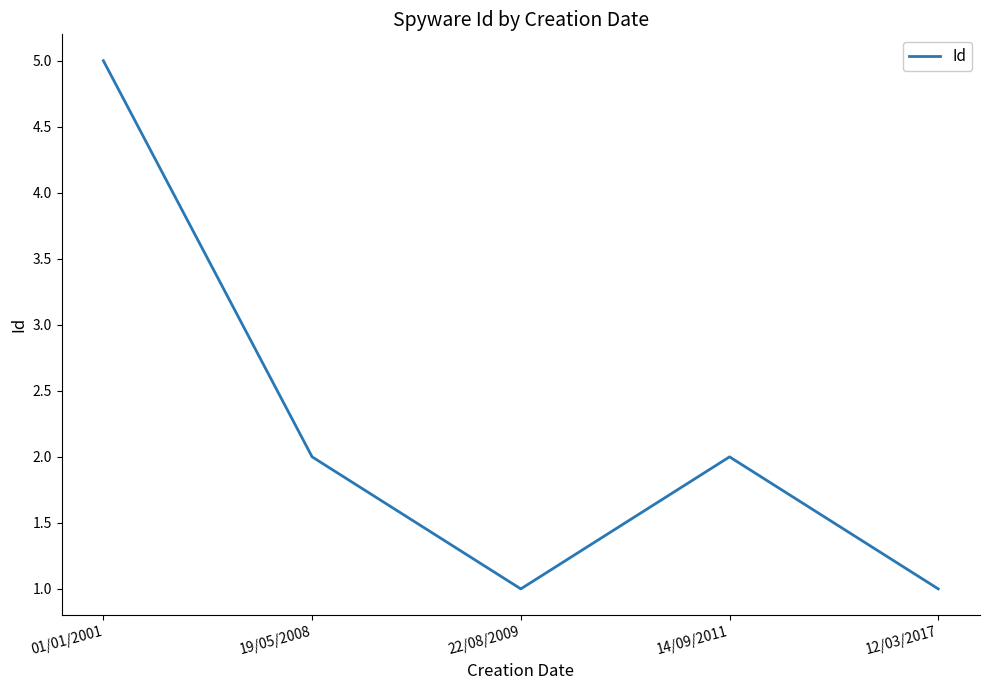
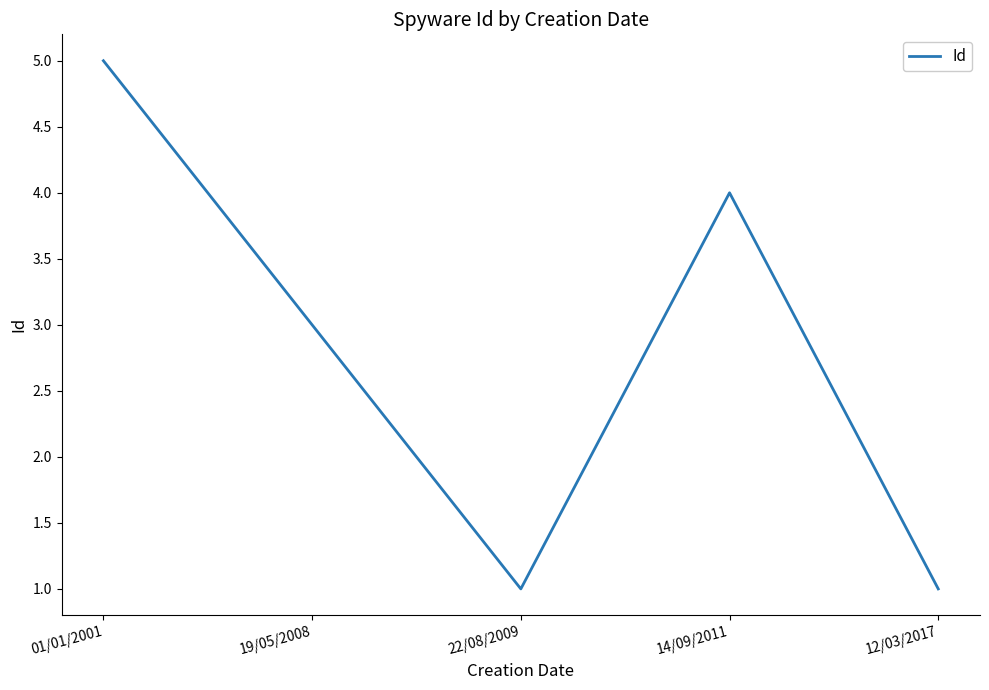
  {
    "01/01/2001": 5,
-   "19/05/2008": 2,
+   "19/05/2008": 3,
    "22/08/2009": 1,
-   "14/09/2011": 2,
+   "14/09/2011": 4,
    "12/03/2017": 1
  }
